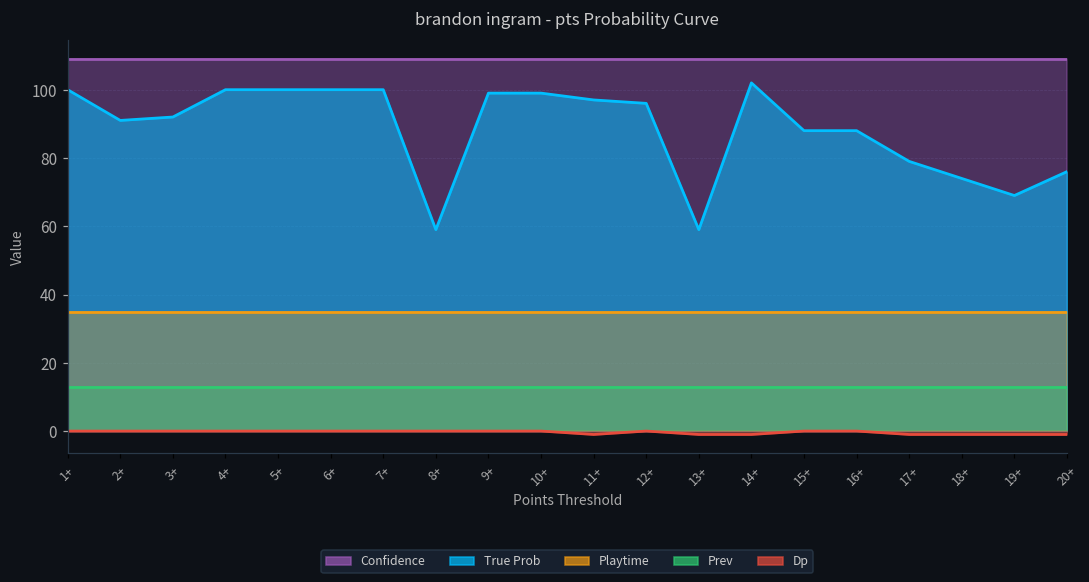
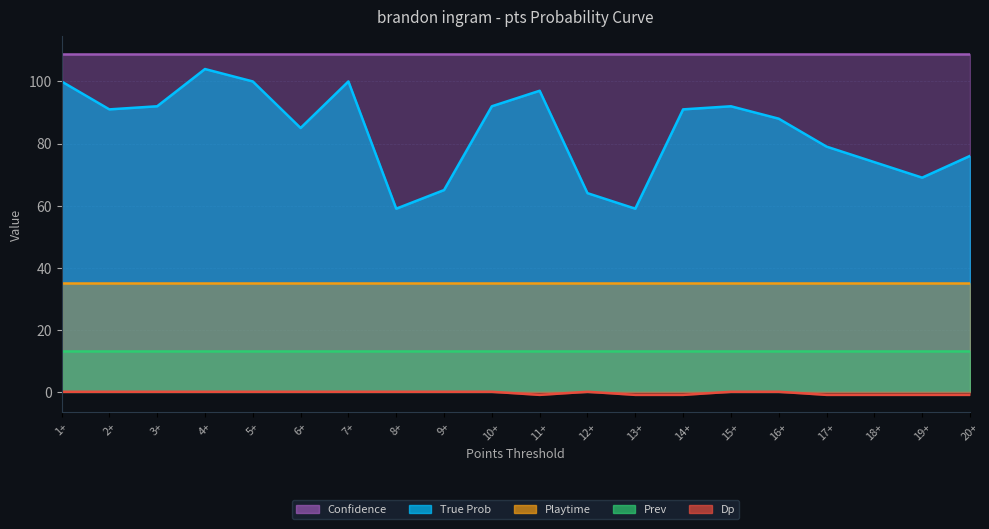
  {
    "Confidence": {
      "1+": 109,
      "2+": 109,
      "3+": 109,
      "4+": 109,
      "5+": 109,
      "6+": 109,
      "7+": 109,
      "8+": 109,
      "9+": 109,
      "10+": 109,
      "11+": 109,
      "12+": 109,
      "13+": 109,
      "14+": 109,
      "15+": 109,
      "16+": 109,
      "17+": 109,
      "18+": 109,
      "19+": 109,
      "20+": 109
    },
    "True Prob": {
      "1+": 100,
      "2+": 91,
      "3+": 92,
-     "4+": 100,
+     "4+": 104,
      "5+": 100,
-     "6+": 100,
+     "6+": 85,
      "7+": 100,
      "8+": 59,
-     "9+": 99,
-     "10+": 99,
+     "9+": 65,
+     "10+": 92,
      "11+": 97,
-     "12+": 96,
+     "12+": 64,
      "13+": 59,
-     "14+": 102,
-     "15+": 88,
+     "14+": 91,
+     "15+": 92,
      "16+": 88,
      "17+": 79,
      "18+": 74,
      "19+": 69,
      "20+": 76
    },
    "Prev": {
      "1+": 13,
      "2+": 13,
      "3+": 13,
      "4+": 13,
      "5+": 13,
      "6+": 13,
      "7+": 13,
      "8+": 13,
      "9+": 13,
      "10+": 13,
      "11+": 13,
      "12+": 13,
      "13+": 13,
      "14+": 13,
      "15+": 13,
      "16+": 13,
      "17+": 13,
      "18+": 13,
      "19+": 13,
      "20+": 13
    }
  }
